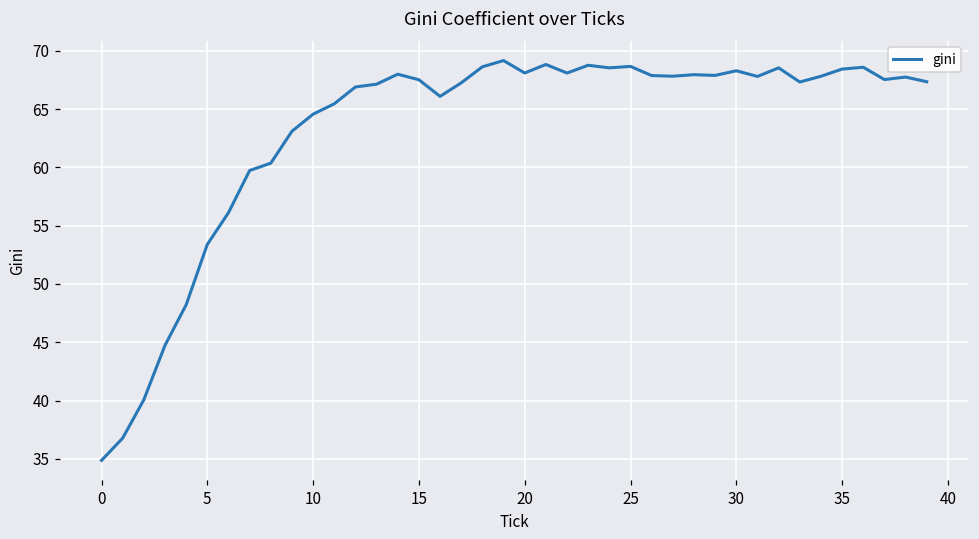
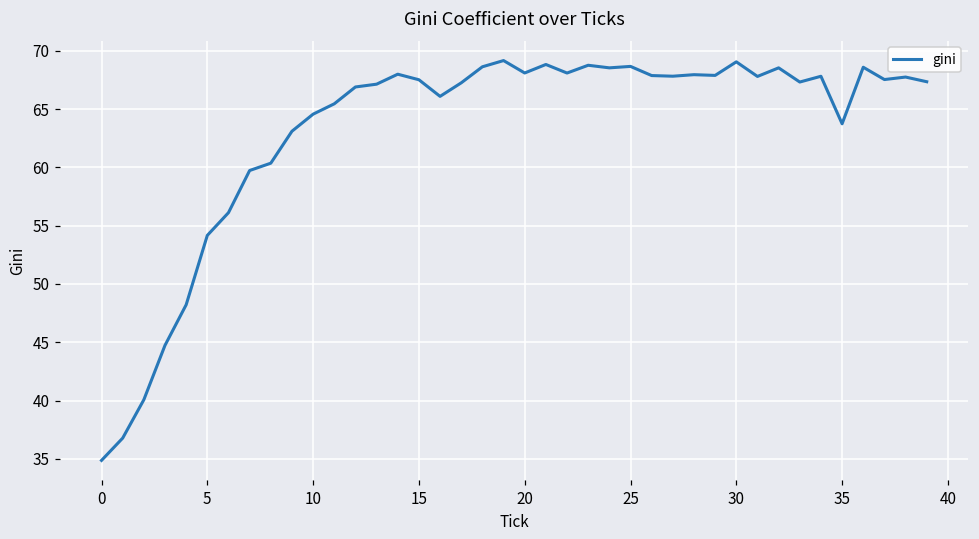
  {
    "0": 34.9,
-   "5": 53.4,
+   "5": 54.2,
    "10": 64.6,
    "15": 67.5,
    "20": 68.1,
    "25": 68.7,
-   "30": 68.3,
-   "35": 68.4
+   "30": 69.0,
+   "35": 63.7
  }
